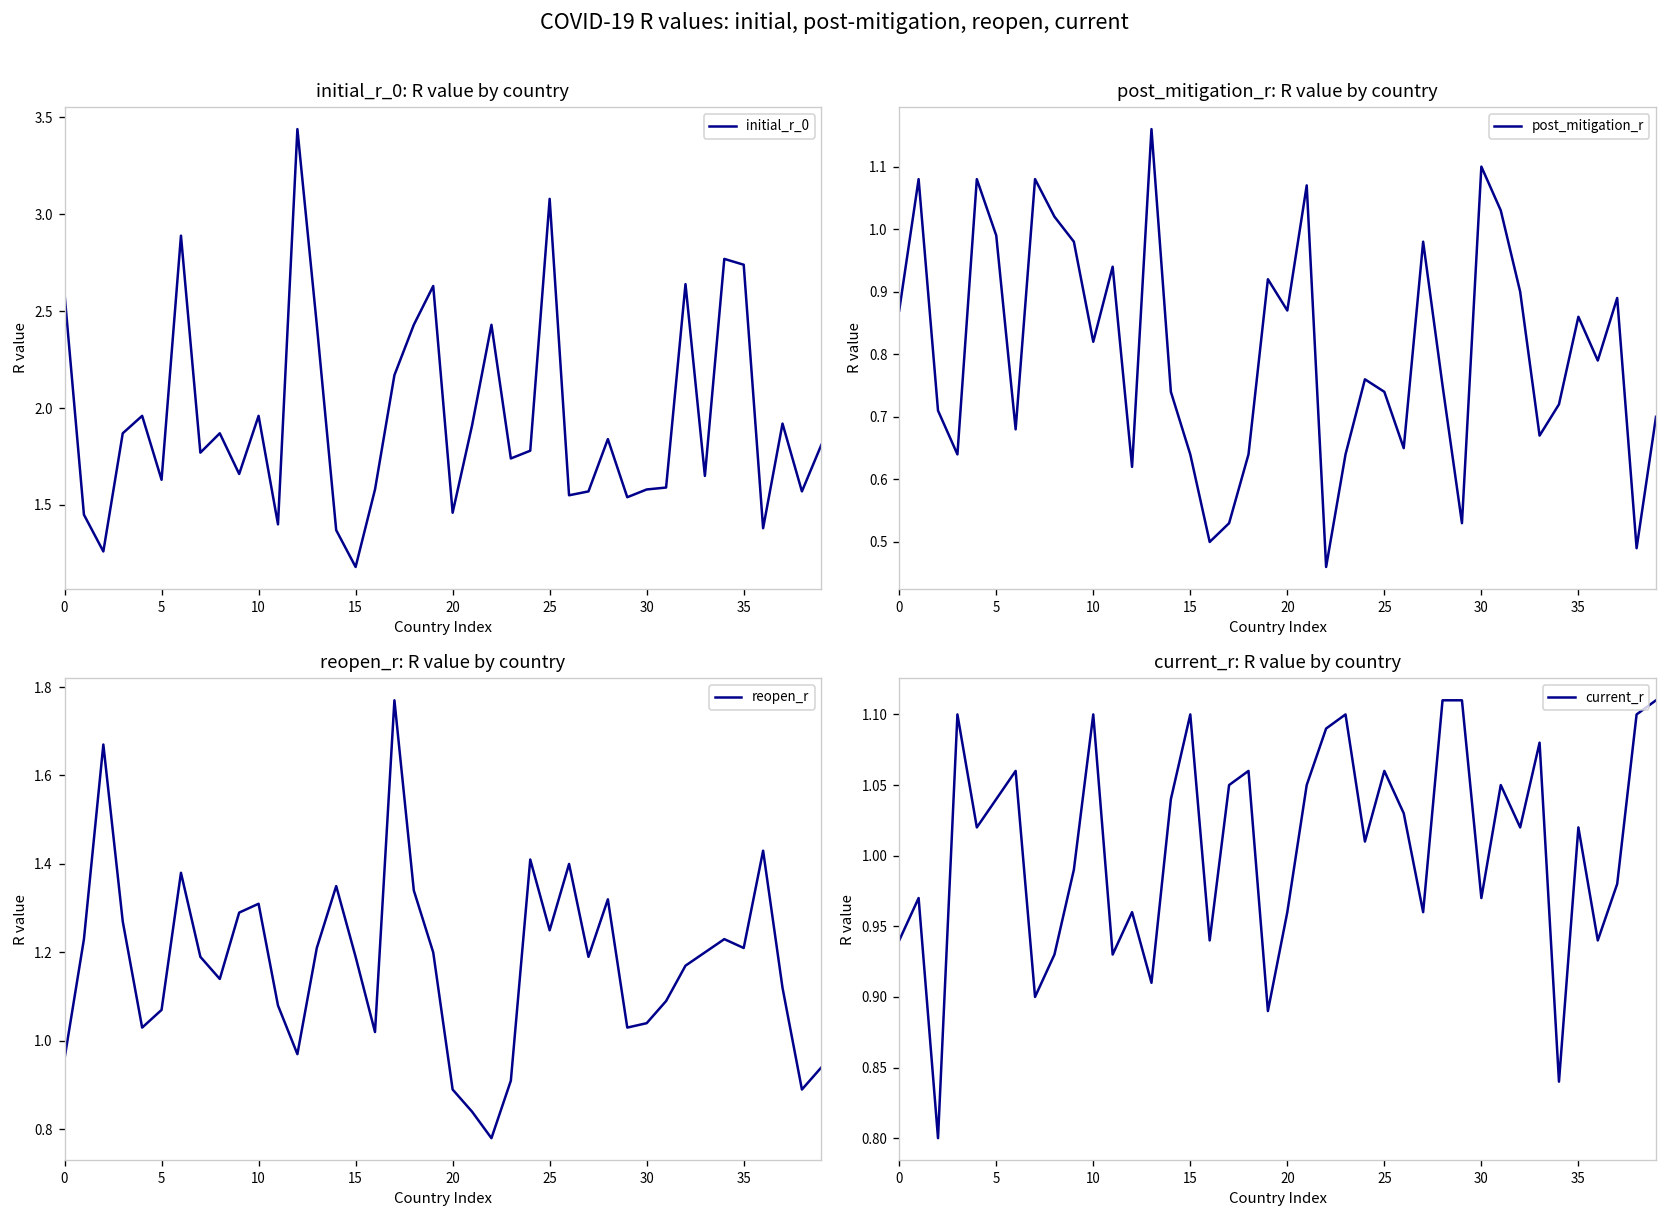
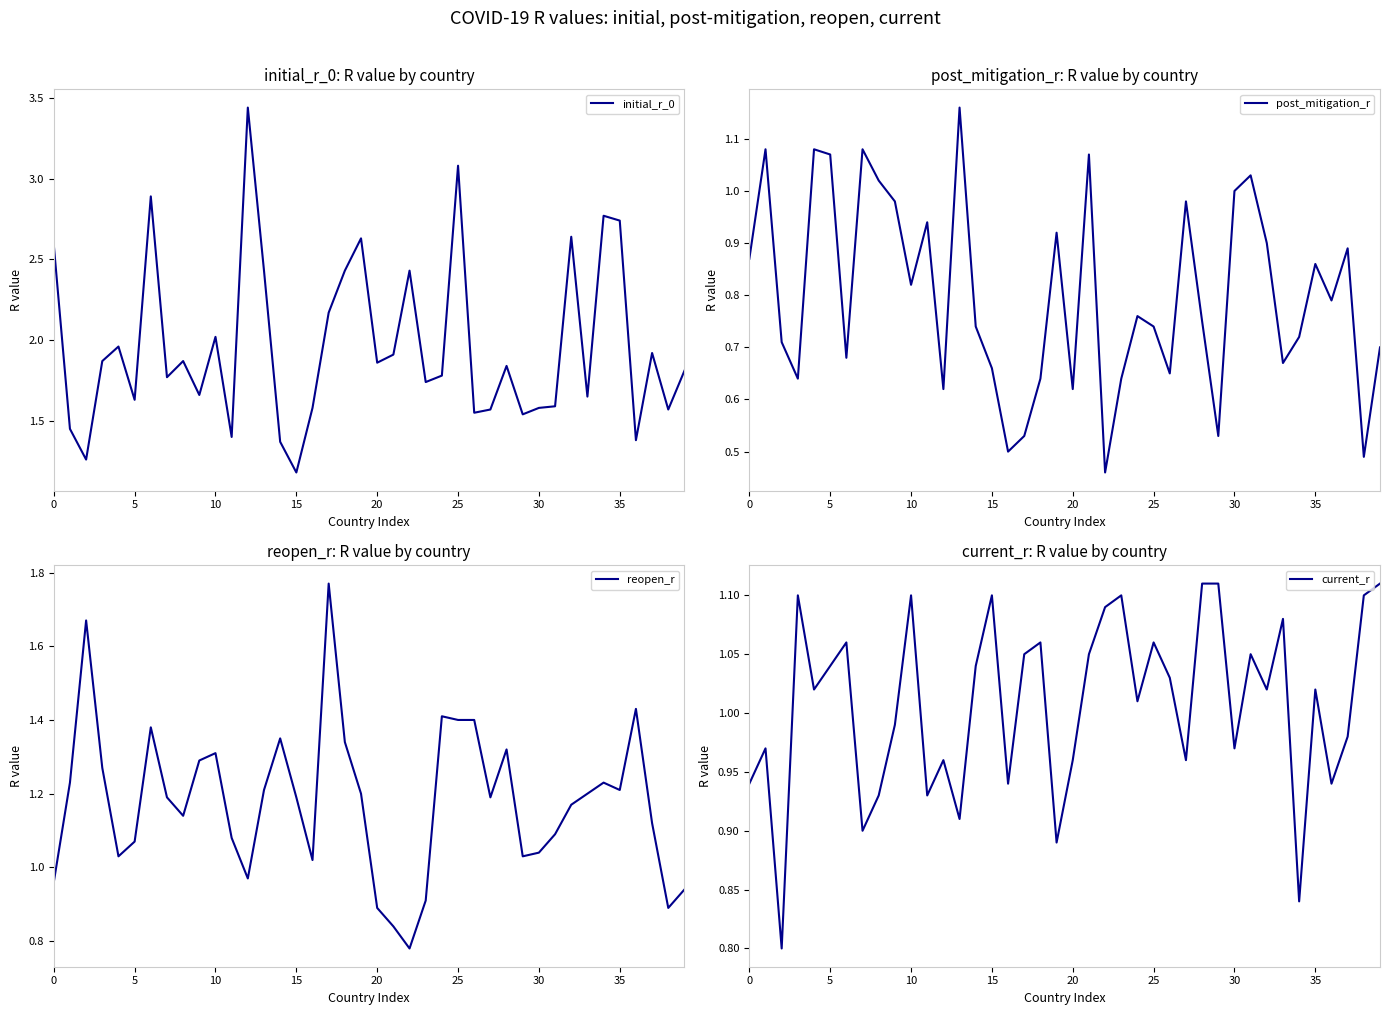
  {
    "initial_r_0: R value by country": {
      "0": 2.59,
      "5": 1.63,
-     "10": 1.96,
+     "10": 2.02,
      "15": 1.18,
-     "20": 1.46,
+     "20": 1.86,
      "25": 3.08,
      "30": 1.58,
      "35": 2.74
    },
    "post_mitigation_r: R value by country": {
      "0": 0.87,
-     "5": 0.99,
+     "5": 1.07,
      "10": 0.82,
-     "15": 0.64,
-     "20": 0.87,
+     "15": 0.66,
+     "20": 0.62,
      "25": 0.74,
-     "30": 1.1,
+     "30": 1.0,
      "35": 0.86
    },
    "reopen_r: R value by country": {
      "0": 0.96,
      "5": 1.07,
      "10": 1.31,
      "15": 1.19,
      "20": 0.89,
-     "25": 1.25,
+     "25": 1.40,
      "30": 1.04,
      "35": 1.21
    },
    "current_r: R value by country": {
      "0": 0.940,
      "5": 1.040,
      "10": 1.100,
      "15": 1.100,
      "20": 0.960,
      "25": 1.060,
      "30": 0.970,
      "35": 1.020
    }
  }
